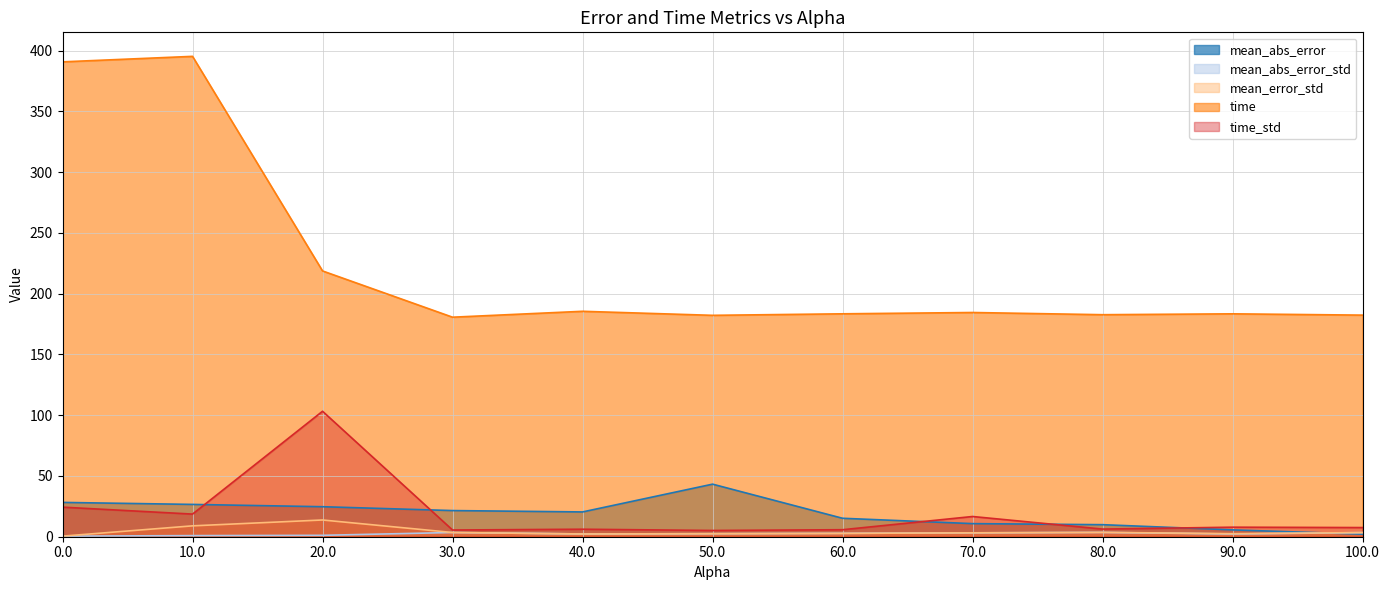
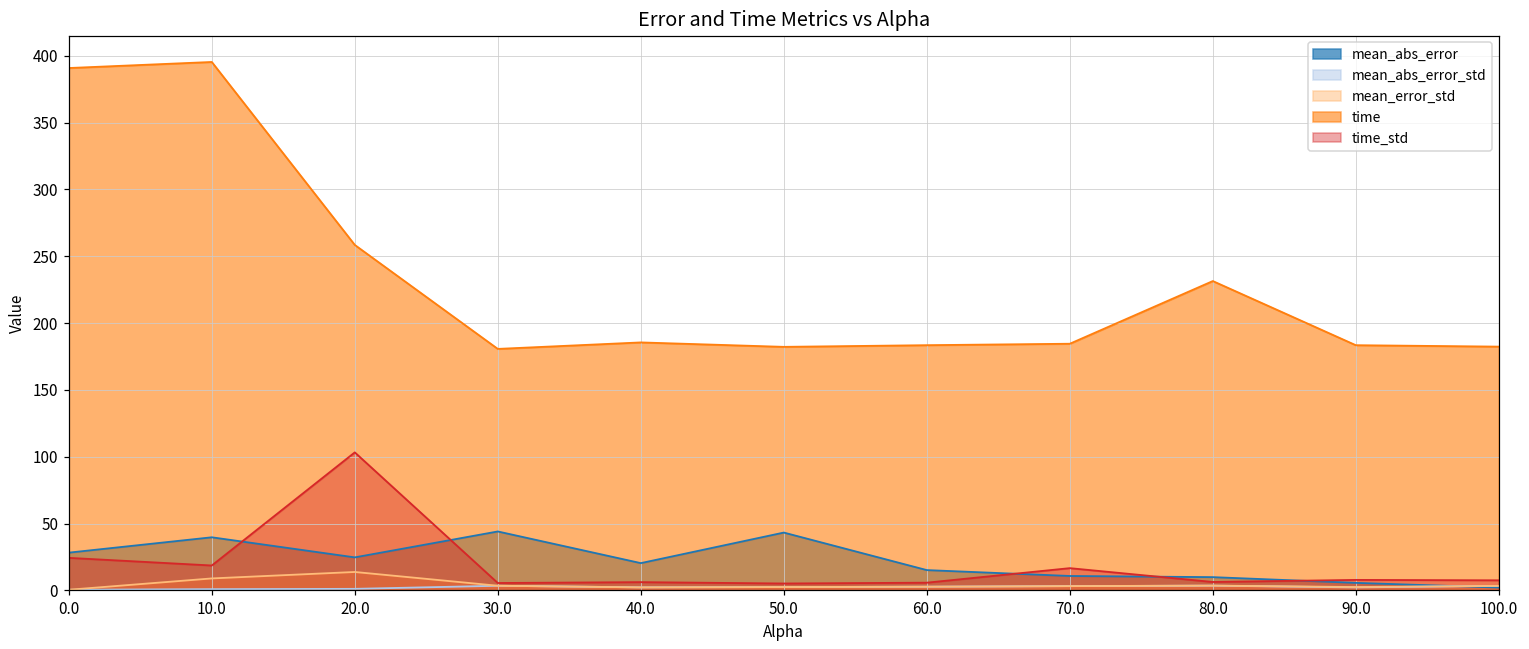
  {
    "mean_abs_error": {
      "0.0": 28,
-     "10.0": 27,
+     "10.0": 40,
      "20.0": 25,
-     "30.0": 22,
+     "30.0": 44,
      "40.0": 20,
      "50.0": 43,
      "60.0": 15,
      "70.0": 11,
      "80.0": 10,
      "90.0": 6
    },
    "mean_abs_error_std": {
      "10.0": 1,
      "20.0": 1
    },
    "mean_error_std": {
      "10.0": 9,
      "20.0": 14
    },
    "time": {
      "0.0": 391,
      "10.0": 395,
-     "20.0": 219,
+     "20.0": 258,
      "30.0": 181,
      "40.0": 186,
      "50.0": 182,
      "60.0": 183,
      "70.0": 185,
-     "80.0": 183,
+     "80.0": 231,
      "90.0": 183,
      "100.0": 182
    },
    "time_std": {
      "0.0": 24,
      "10.0": 19,
      "20.0": 103,
      "40.0": 6,
      "50.0": 5,
      "60.0": 6,
      "70.0": 17,
      "80.0": 6,
      "90.0": 8,
      "100.0": 8
    }
  }
